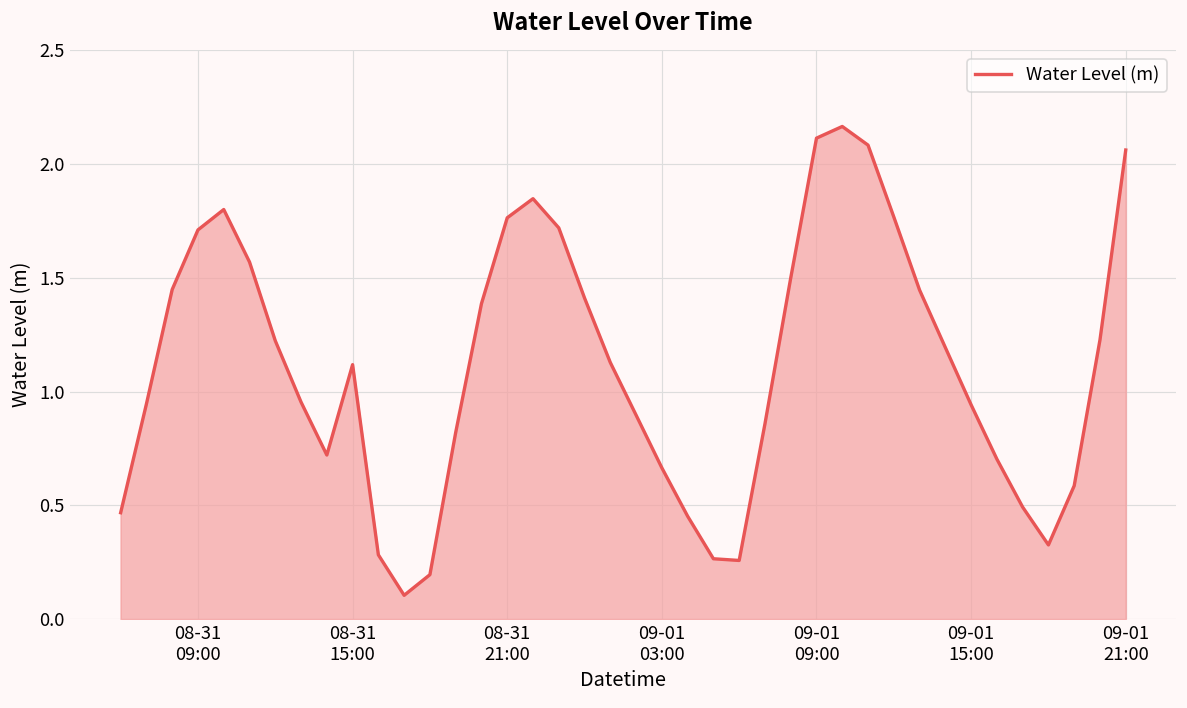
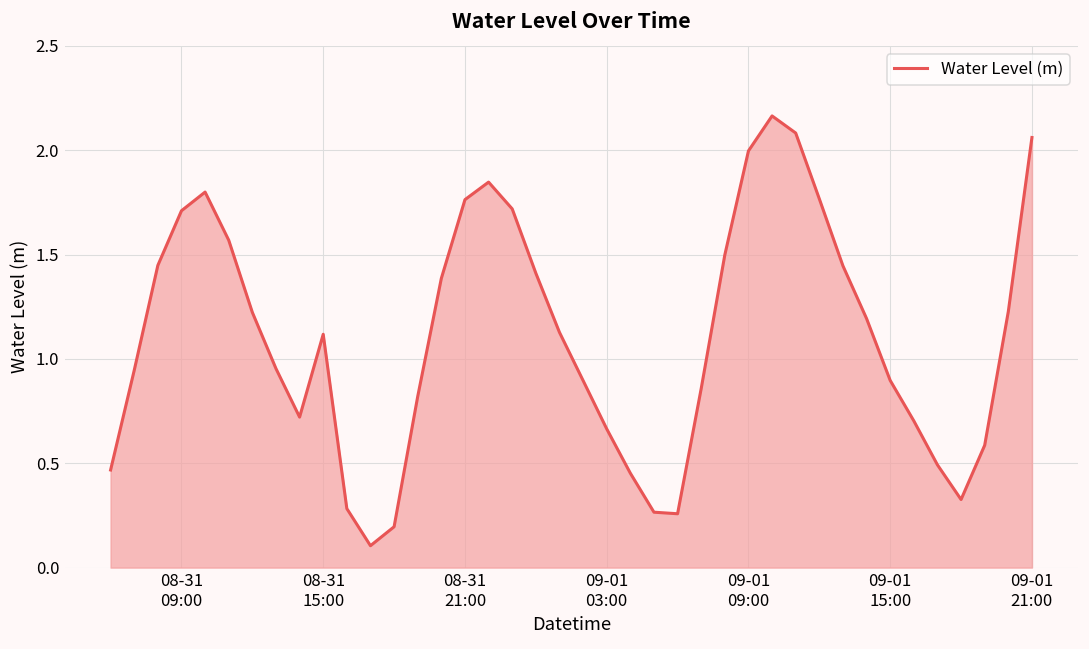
  {
    "08-31 09:00": 1.71,
    "08-31 15:00": 1.12,
    "08-31 21:00": 1.76,
    "09-01 03:00": 0.66,
-   "09-01 09:00": 2.11,
-   "09-01 15:00": 0.94,
+   "09-01 09:00": 2.00,
+   "09-01 15:00": 0.90,
    "09-01 21:00": 2.06
  }
